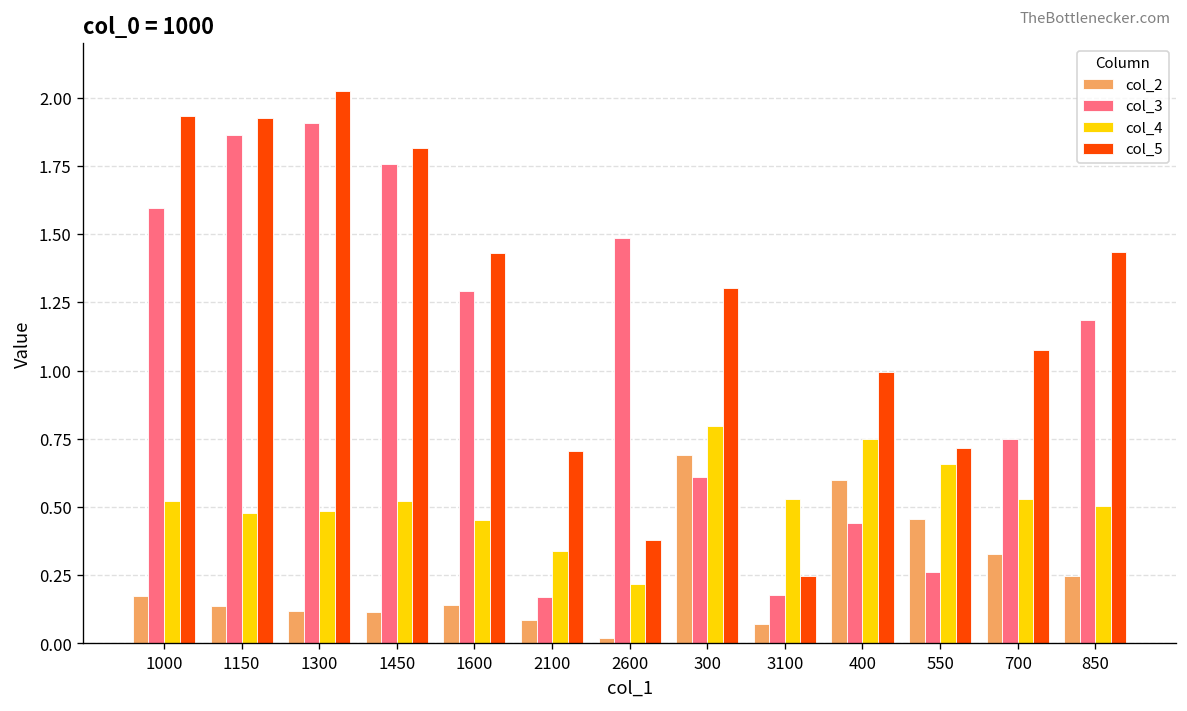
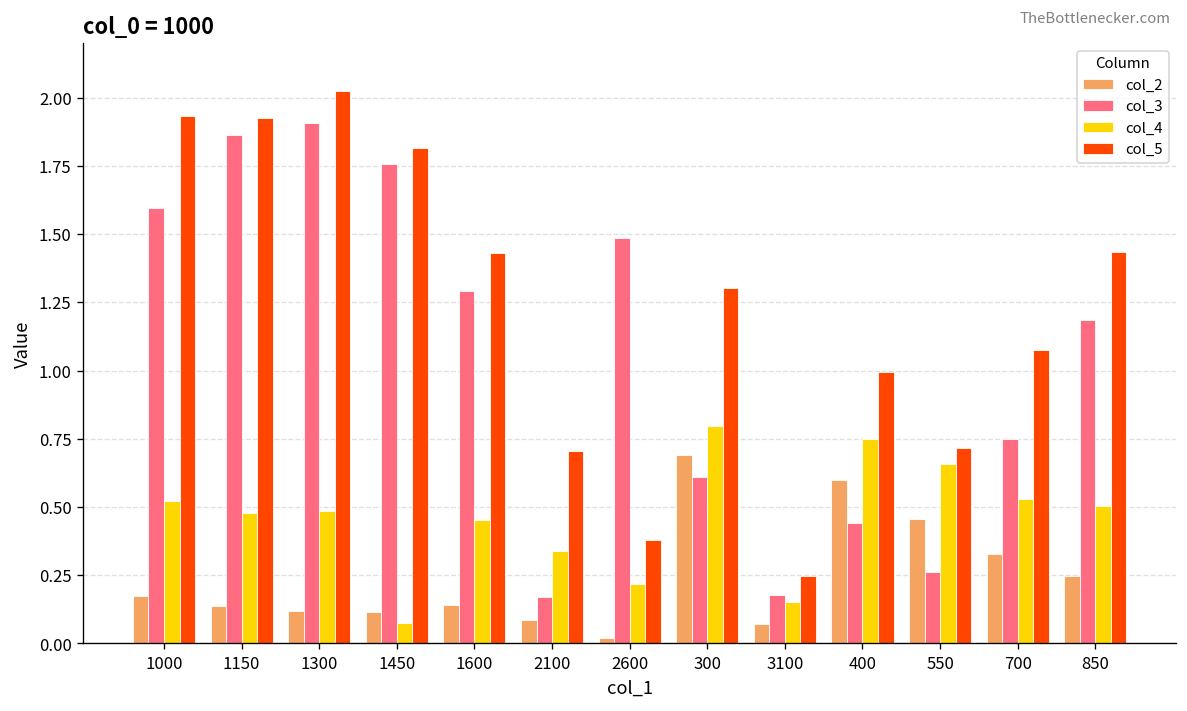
  {
    "col_2": {
      "1000": 0.17,
      "1150": 0.14,
      "1300": 0.12,
      "1450": 0.12,
      "1600": 0.14,
      "2100": 0.09,
      "2600": 0.02,
      "300": 0.69,
      "3100": 0.07,
      "400": 0.60,
      "550": 0.45,
      "700": 0.33,
      "850": 0.25
    },
    "col_3": {
      "1000": 1.60,
      "1150": 1.86,
      "1300": 1.91,
      "1450": 1.76,
      "1600": 1.29,
      "2100": 0.17,
      "2600": 1.49,
      "300": 0.61,
      "3100": 0.18,
      "400": 0.44,
      "550": 0.26,
      "700": 0.75,
      "850": 1.18
    },
    "col_4": {
      "1000": 0.52,
      "1150": 0.48,
      "1300": 0.49,
-     "1450": 0.52,
+     "1450": 0.07,
      "1600": 0.45,
      "2100": 0.34,
      "2600": 0.22,
      "300": 0.80,
-     "3100": 0.53,
+     "3100": 0.15,
      "400": 0.75,
      "550": 0.66,
      "700": 0.53,
      "850": 0.50
    },
    "col_5": {
      "1000": 1.93,
      "1150": 1.92,
      "1300": 2.03,
      "1450": 1.81,
      "1600": 1.43,
      "2100": 0.70,
      "2600": 0.38,
      "300": 1.30,
      "3100": 0.25,
      "400": 0.99,
      "550": 0.72,
      "700": 1.08,
      "850": 1.43
    }
  }
